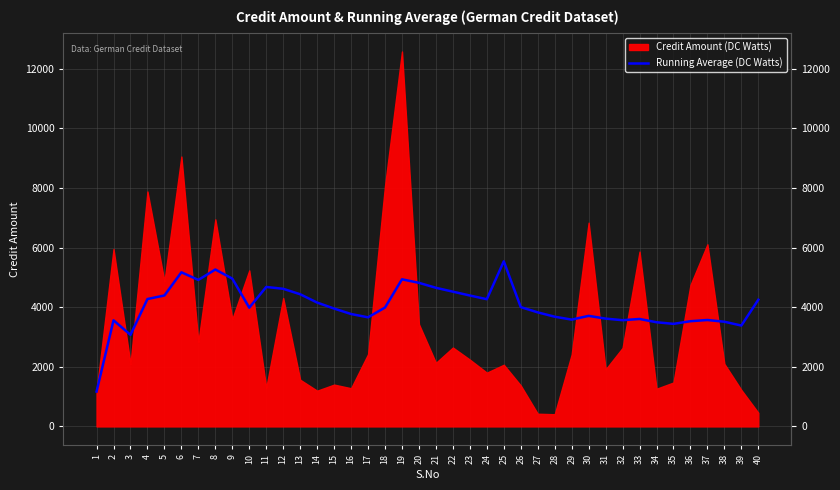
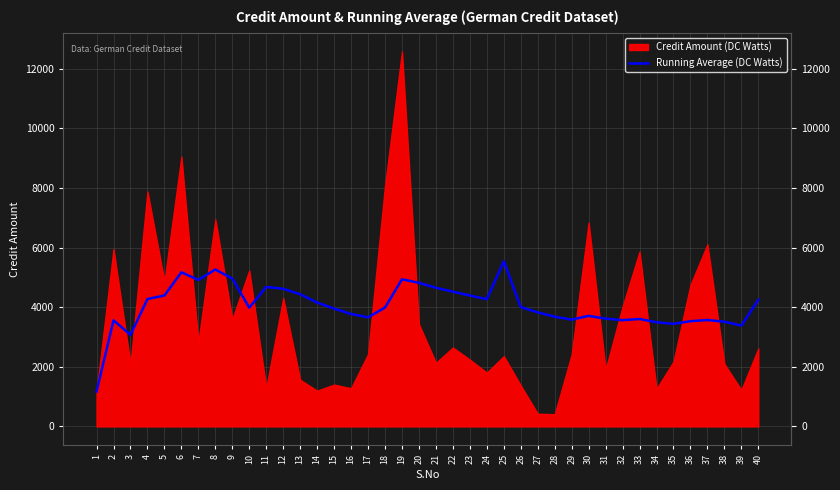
  {
    "Running Average (DC Watts)": {
      "2": 3600,
      "3": 3100,
      "4": 4300,
      "5": 4400,
      "6": 5200,
      "7": 4900,
      "8": 5300,
      "9": 5000,
      "10": 4000,
      "11": 4700,
      "12": 4600,
      "13": 4400,
      "14": 4200,
      "15": 4000,
      "16": 3800,
      "17": 3700,
      "18": 4000,
      "19": 4900,
      "20": 4800,
      "21": 4700,
      "22": 4500,
      "23": 4400,
      "24": 4300,
      "25": 5500,
      "26": 4000,
      "27": 3800,
      "28": 3700,
      "29": 3600,
      "30": 3700,
      "31": 3600,
      "32": 3600,
      "33": 3600,
      "34": 3500,
      "35": 3400,
      "36": 3500,
      "37": 3600,
      "38": 3500,
      "39": 3400,
      "40": 4300
    },
    "Credit Amount (DC Watts)": {
      "2": 6000,
      "3": 2100,
      "4": 7900,
      "5": 4900,
      "6": 9100,
      "7": 2800,
      "8": 6900,
      "9": 3600,
      "10": 5200,
      "11": 1300,
      "12": 4300,
      "13": 1600,
      "14": 1200,
      "15": 1400,
      "16": 1300,
      "17": 2400,
      "18": 8100,
      "19": 12600,
      "20": 3400,
      "21": 2100,
      "22": 2600,
      "23": 2200,
      "24": 1800,
-     "25": 2100,
+     "25": 2400,
      "26": 1400,
      "27": 400,
      "28": 400,
      "29": 2400,
      "30": 6800,
      "31": 1900,
-     "32": 2600,
+     "32": 4000,
      "33": 5900,
      "34": 1300,
-     "35": 1500,
+     "35": 2200,
      "36": 4700,
      "37": 6100,
      "38": 2100,
      "39": 1200,
-     "40": 500
+     "40": 2600
    }
  }
